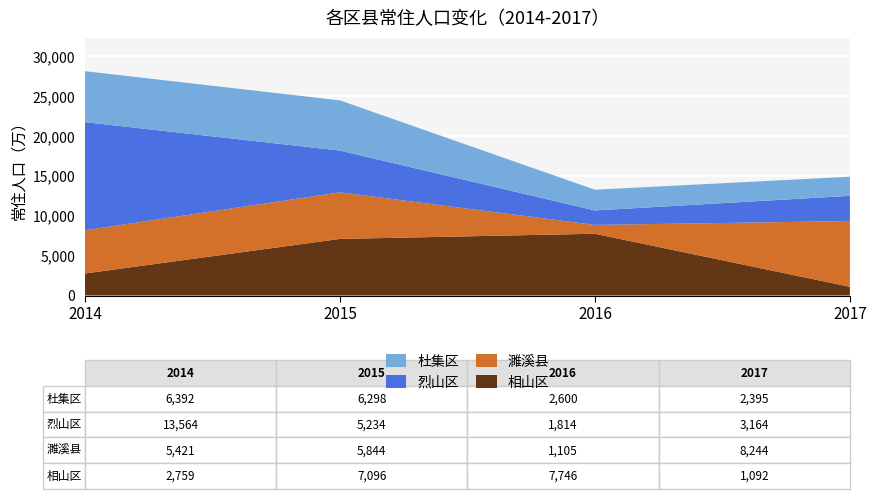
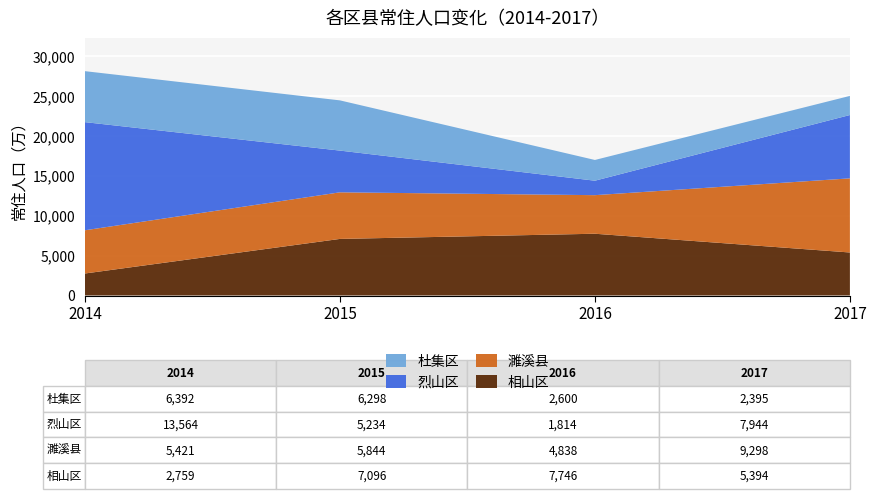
  {
    "相山区": {
-     "2017": "1,092"
+     "2017": "5,394"
    },
    "濉溪县": {
-     "2016": "1,105",
-     "2017": "8,244"
+     "2016": "4,838",
+     "2017": "9,298"
    },
    "烈山区": {
-     "2017": "3,164"
+     "2017": "7,944"
    },
    "杜集区": {
      "2014": "6,000",
      "2015": "6,000",
      "2016": "3,000",
      "2017": "2,000"
    }
  }
